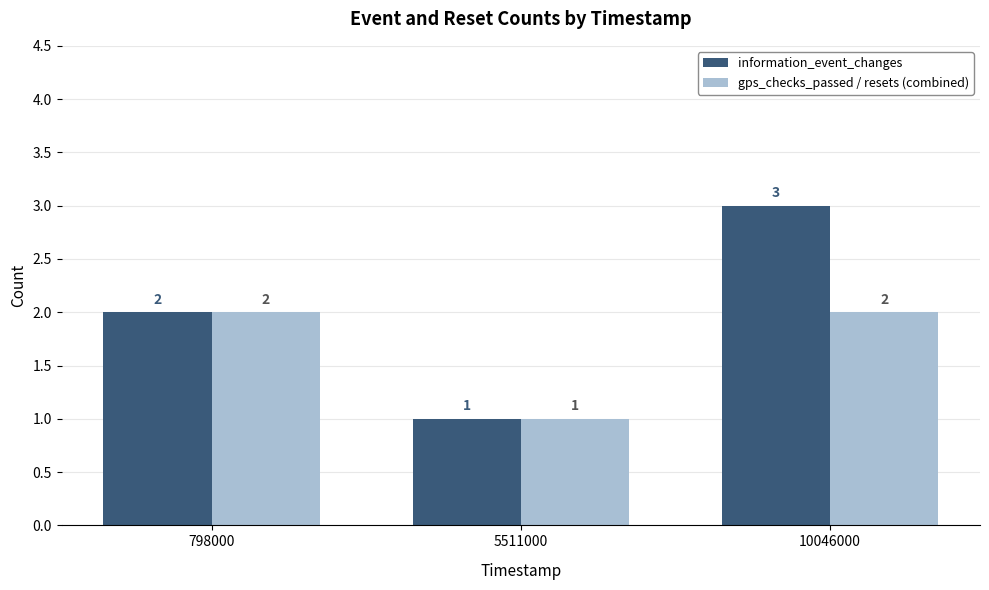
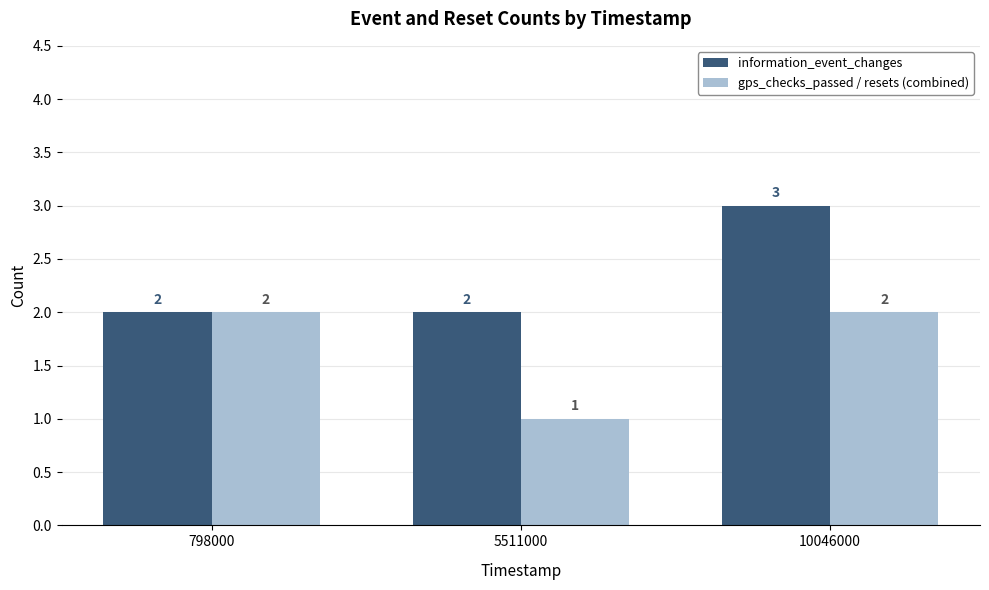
  {
    "information_event_changes": {
      "798000": 2,
-     "5511000": 1,
+     "5511000": 2,
      "10046000": 3
    },
    "gps_checks_passed / resets (combined)": {
      "798000": 2,
      "5511000": 1,
      "10046000": 2
    }
  }
